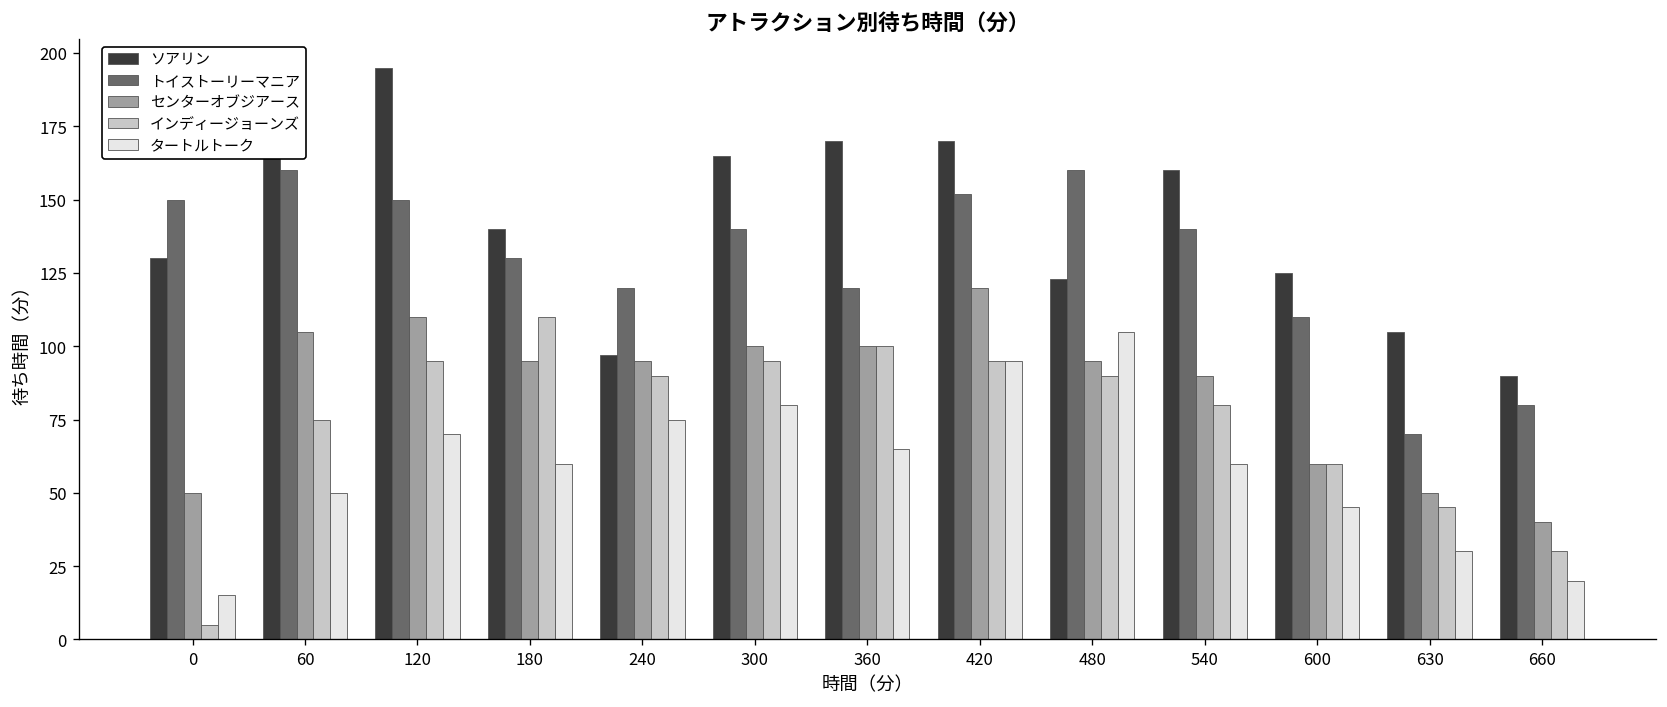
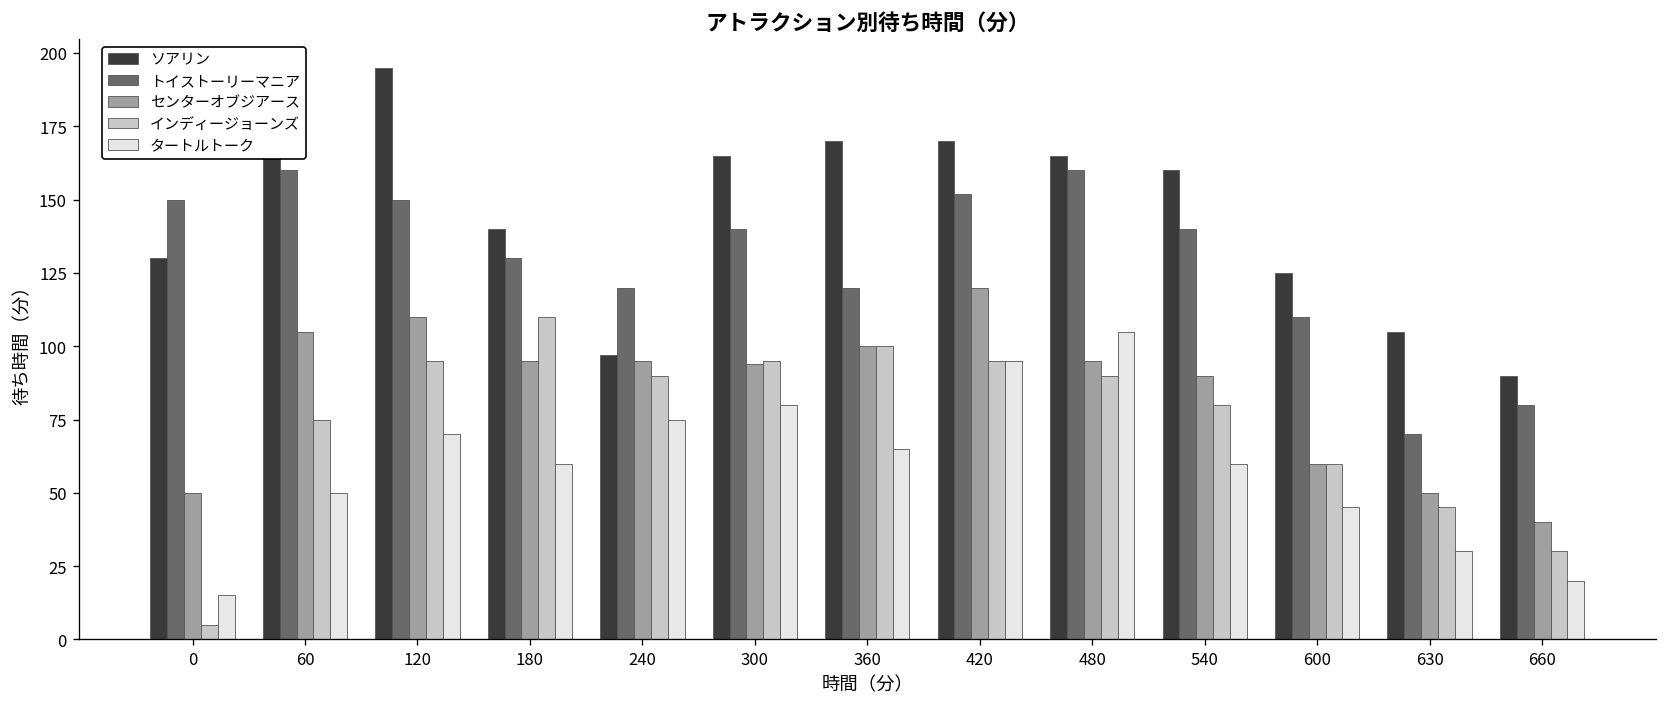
  {
    "ソアリン": {
      "0": 130,
      "120": 195,
      "180": 140,
      "240": 97,
      "300": 165,
      "360": 170,
      "420": 170,
-     "480": 123,
+     "480": 165,
      "540": 160,
      "600": 125,
      "630": 105,
      "660": 90
    },
    "トイストーリーマニア": {
      "0": 150,
      "60": 160,
      "120": 150,
      "180": 130,
      "240": 120,
      "300": 140,
      "360": 120,
      "420": 152,
      "480": 160,
      "540": 140,
      "600": 110,
      "630": 70,
      "660": 80
    },
    "センターオブジアース": {
      "0": 50,
      "60": 105,
      "120": 110,
      "180": 95,
      "240": 95,
-     "300": 100,
+     "300": 94,
      "360": 100,
      "420": 120,
      "480": 95,
      "540": 90,
      "600": 60,
      "630": 50,
      "660": 40
    }
  }
